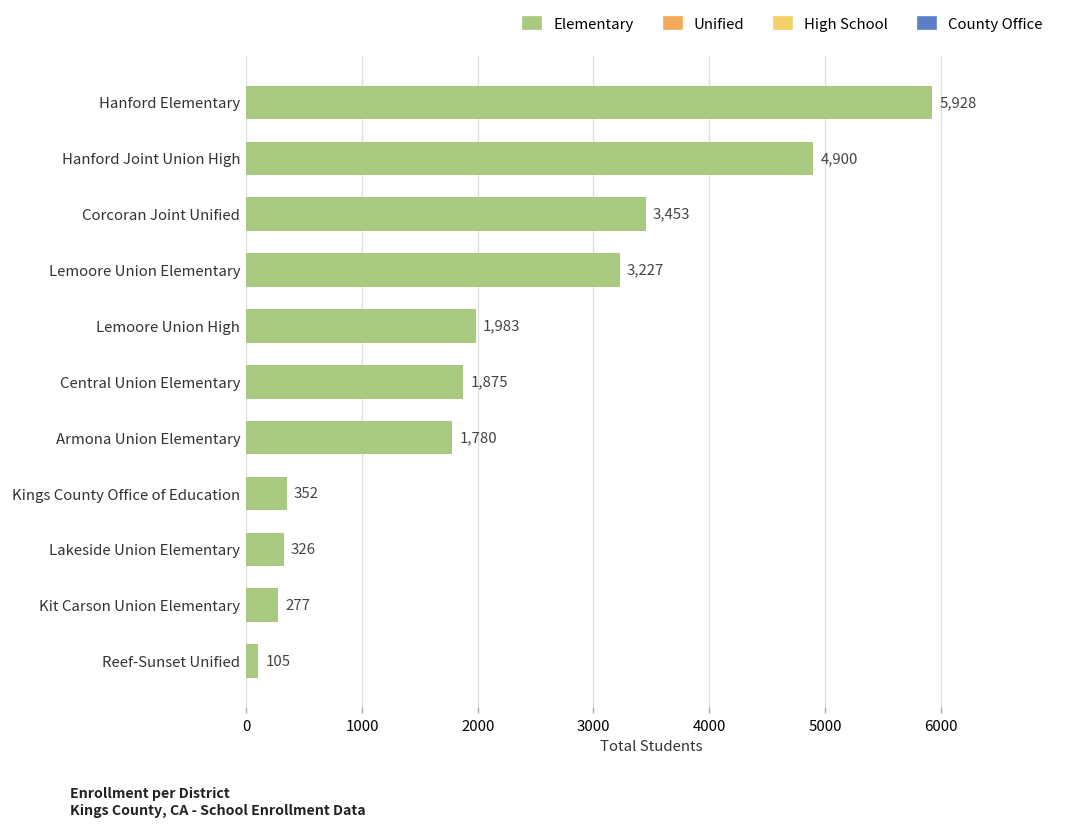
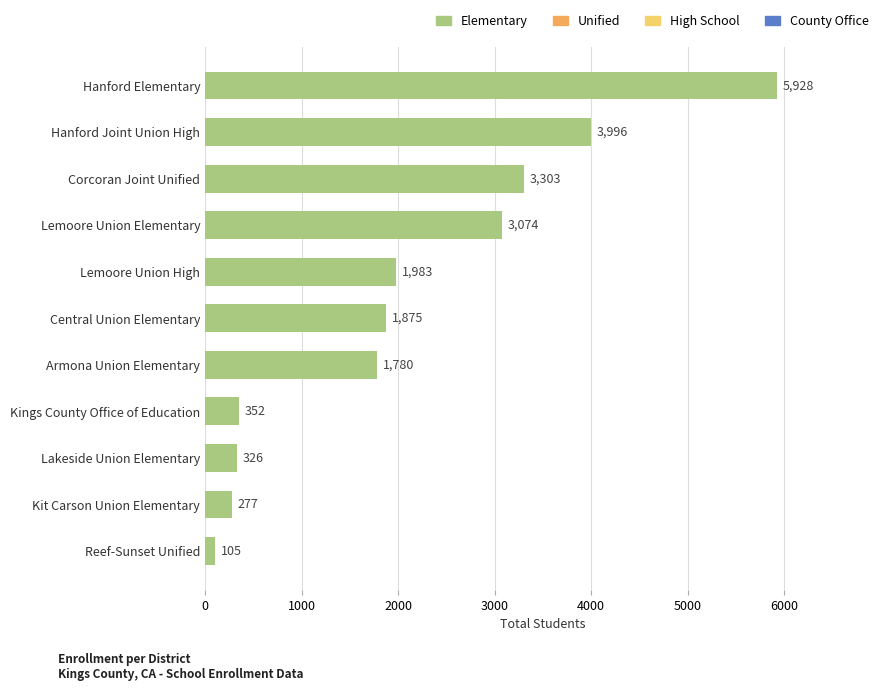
  {
    "Hanford Elementary": "5,928",
-   "Hanford Joint Union High": "4,900",
-   "Corcoran Joint Unified": "3,453",
-   "Lemoore Union Elementary": "3,227",
+   "Hanford Joint Union High": "3,996",
+   "Corcoran Joint Unified": "3,303",
+   "Lemoore Union Elementary": "3,074",
    "Lemoore Union High": "1,983",
    "Central Union Elementary": "1,875",
    "Armona Union Elementary": "1,780",
    "Kings County Office of Education": "352",
    "Lakeside Union Elementary": "326",
    "Kit Carson Union Elementary": "277",
    "Reef-Sunset Unified": "105"
  }
